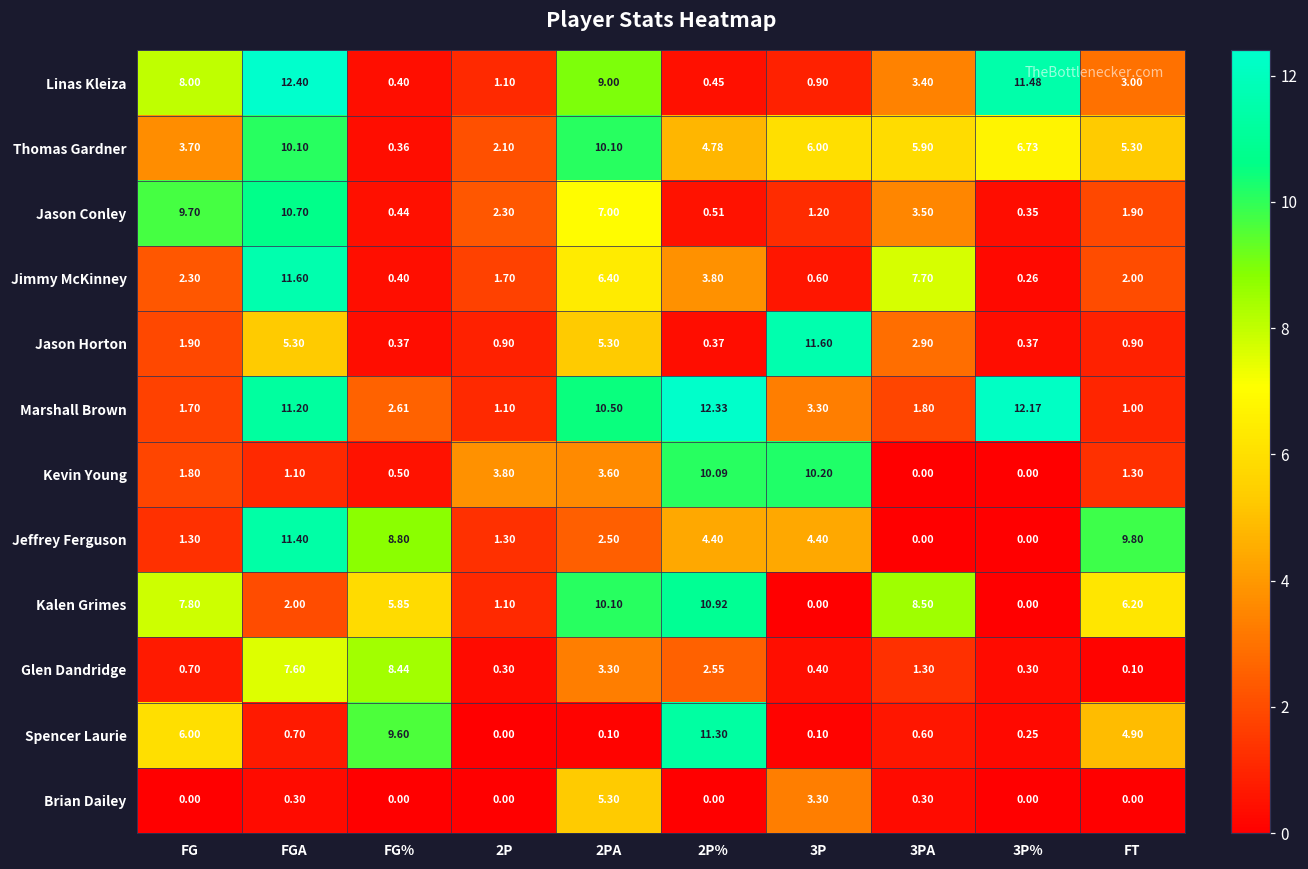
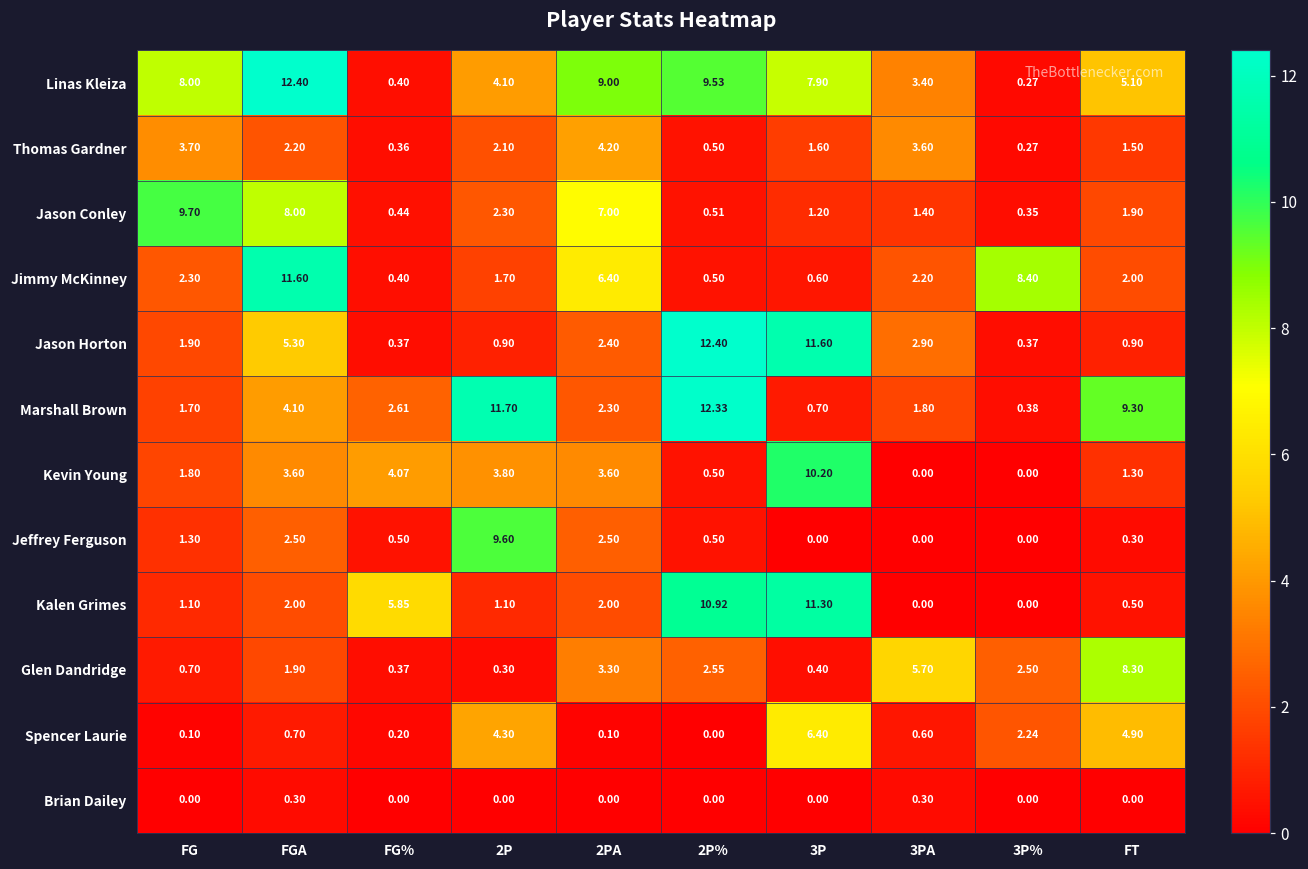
  {
    "Linas Kleiza": {
      "FG": 8.00,
      "FGA": 12.40,
      "FG%": 0.40,
-     "2P": 1.10,
+     "2P": 4.10,
      "2PA": 9.00,
-     "2P%": 0.45,
-     "3P": 0.90,
+     "2P%": 9.53,
+     "3P": 7.90,
      "3PA": 3.40,
-     "3P%": 11.48,
-     "FT": 3.00
+     "3P%": 0.27,
+     "FT": 5.10
    },
    "Thomas Gardner": {
      "FG": 3.70,
-     "FGA": 10.10,
+     "FGA": 2.20,
      "FG%": 0.36,
      "2P": 2.10,
-     "2PA": 10.10,
-     "2P%": 4.78,
-     "3P": 6.00,
-     "3PA": 5.90,
-     "3P%": 6.73,
-     "FT": 5.30
+     "2PA": 4.20,
+     "2P%": 0.50,
+     "3P": 1.60,
+     "3PA": 3.60,
+     "3P%": 0.27,
+     "FT": 1.50
    },
    "Jason Conley": {
      "FG": 9.70,
-     "FGA": 10.70,
+     "FGA": 8.00,
      "FG%": 0.44,
      "2P": 2.30,
      "2PA": 7.00,
      "2P%": 0.51,
      "3P": 1.20,
-     "3PA": 3.50,
+     "3PA": 1.40,
      "3P%": 0.35,
      "FT": 1.90
    },
    "Jimmy McKinney": {
      "FG": 2.30,
      "FGA": 11.60,
      "FG%": 0.40,
      "2P": 1.70,
      "2PA": 6.40,
-     "2P%": 3.80,
+     "2P%": 0.50,
      "3P": 0.60,
-     "3PA": 7.70,
-     "3P%": 0.26,
+     "3PA": 2.20,
+     "3P%": 8.40,
      "FT": 2.00
    },
    "Jason Horton": {
      "FG": 1.90,
      "FGA": 5.30,
      "FG%": 0.37,
      "2P": 0.90,
-     "2PA": 5.30,
-     "2P%": 0.37,
+     "2PA": 2.40,
+     "2P%": 12.40,
      "3P": 11.60,
      "3PA": 2.90,
      "3P%": 0.37,
      "FT": 0.90
    },
    "Marshall Brown": {
      "FG": 1.70,
-     "FGA": 11.20,
+     "FGA": 4.10,
      "FG%": 2.61,
-     "2P": 1.10,
-     "2PA": 10.50,
+     "2P": 11.70,
+     "2PA": 2.30,
      "2P%": 12.33,
-     "3P": 3.30,
+     "3P": 0.70,
      "3PA": 1.80,
-     "3P%": 12.17,
-     "FT": 1.00
+     "3P%": 0.38,
+     "FT": 9.30
    },
    "Kevin Young": {
      "FG": 1.80,
-     "FGA": 1.10,
-     "FG%": 0.50,
+     "FGA": 3.60,
+     "FG%": 4.07,
      "2P": 3.80,
      "2PA": 3.60,
-     "2P%": 10.09,
+     "2P%": 0.50,
      "3P": 10.20,
      "3PA": 0.00,
      "3P%": 0.00,
      "FT": 1.30
    },
    "Jeffrey Ferguson": {
      "FG": 1.30,
-     "FGA": 11.40,
-     "FG%": 8.80,
-     "2P": 1.30,
+     "FGA": 2.50,
+     "FG%": 0.50,
+     "2P": 9.60,
      "2PA": 2.50,
-     "2P%": 4.40,
-     "3P": 4.40,
+     "2P%": 0.50,
+     "3P": 0.00,
      "3PA": 0.00,
      "3P%": 0.00,
-     "FT": 9.80
+     "FT": 0.30
    },
    "Kalen Grimes": {
-     "FG": 7.80,
+     "FG": 1.10,
      "FGA": 2.00,
      "FG%": 5.85,
      "2P": 1.10,
-     "2PA": 10.10,
+     "2PA": 2.00,
      "2P%": 10.92,
-     "3P": 0.00,
-     "3PA": 8.50,
+     "3P": 11.30,
+     "3PA": 0.00,
      "3P%": 0.00,
-     "FT": 6.20
+     "FT": 0.50
    },
    "Glen Dandridge": {
      "FG": 0.70,
-     "FGA": 7.60,
-     "FG%": 8.44,
+     "FGA": 1.90,
+     "FG%": 0.37,
      "2P": 0.30,
      "2PA": 3.30,
      "2P%": 2.55,
      "3P": 0.40,
-     "3PA": 1.30,
-     "3P%": 0.30,
-     "FT": 0.10
+     "3PA": 5.70,
+     "3P%": 2.50,
+     "FT": 8.30
    },
    "Spencer Laurie": {
-     "FG": 6.00,
+     "FG": 0.10,
      "FGA": 0.70,
-     "FG%": 9.60,
-     "2P": 0.00,
+     "FG%": 0.20,
+     "2P": 4.30,
      "2PA": 0.10,
-     "2P%": 11.30,
-     "3P": 0.10,
+     "2P%": 0.00,
+     "3P": 6.40,
      "3PA": 0.60,
-     "3P%": 0.25,
+     "3P%": 2.24,
      "FT": 4.90
    },
    "Brian Dailey": {
      "FG": 0.00,
      "FGA": 0.30,
      "FG%": 0.00,
      "2P": 0.00,
-     "2PA": 5.30,
+     "2PA": 0.00,
      "2P%": 0.00,
-     "3P": 3.30,
+     "3P": 0.00,
      "3PA": 0.30,
      "3P%": 0.00,
      "FT": 0.00
    }
  }
